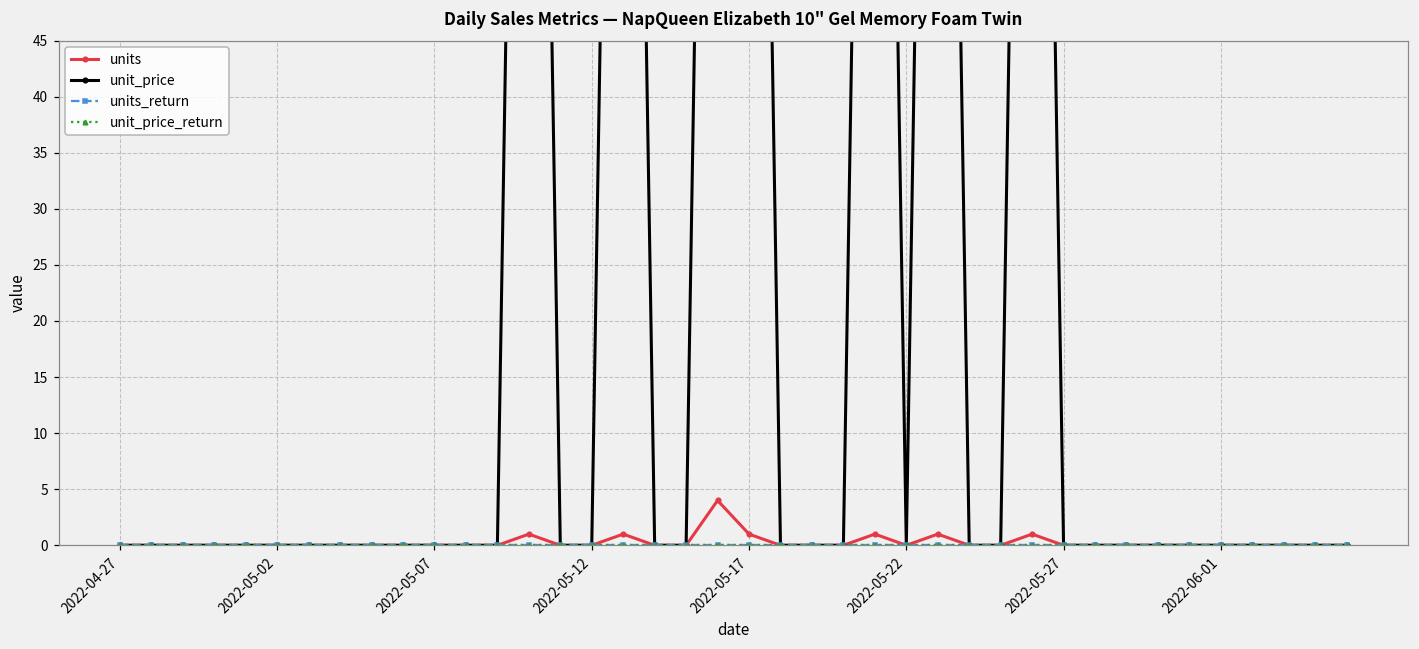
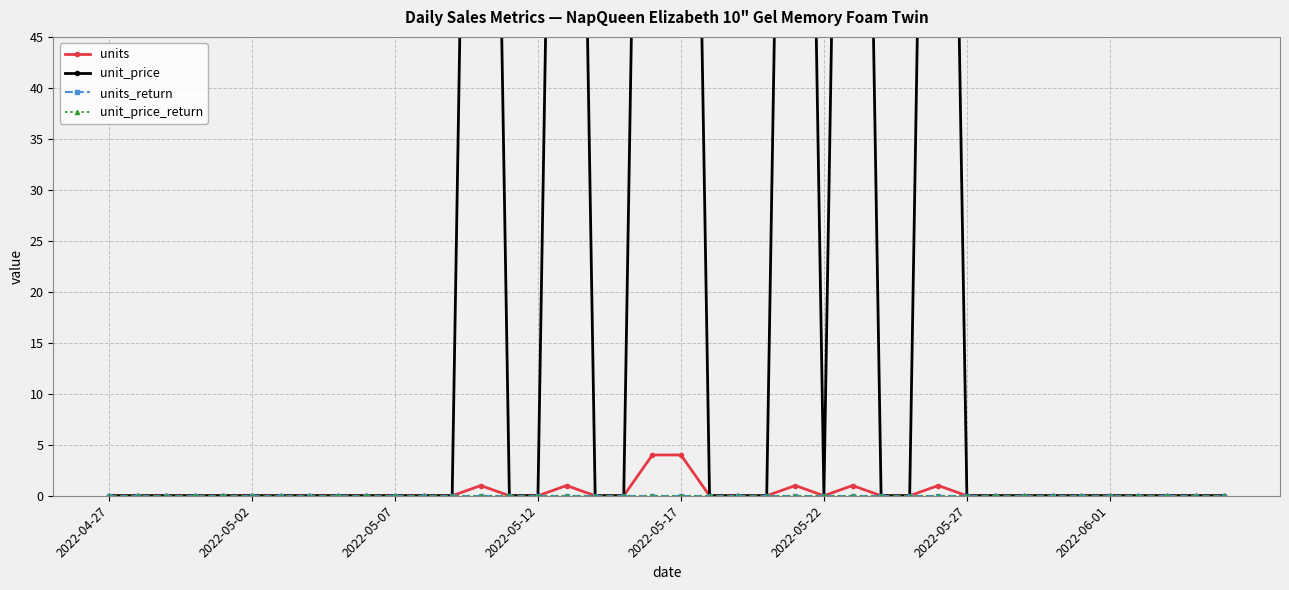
  {
    "units": {
-     "2022-05-17": 1
+     "2022-05-17": 4
    },
    "unit_price_return": {
      "2022-05-17": 0
    }
  }
